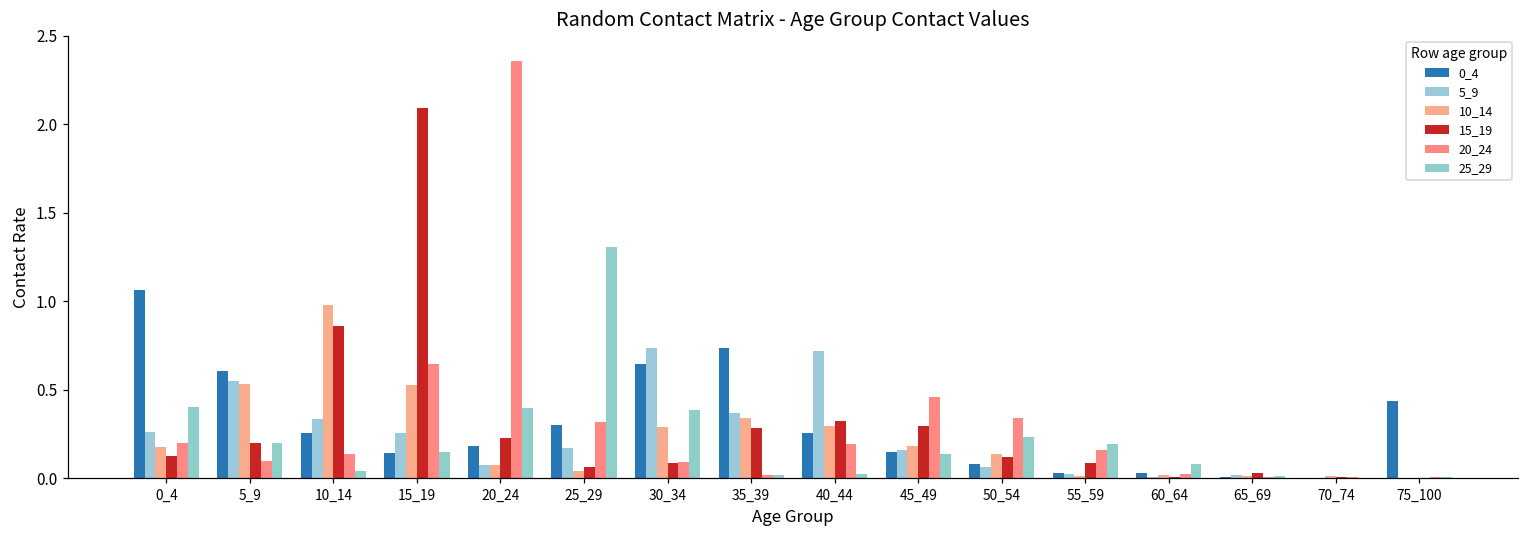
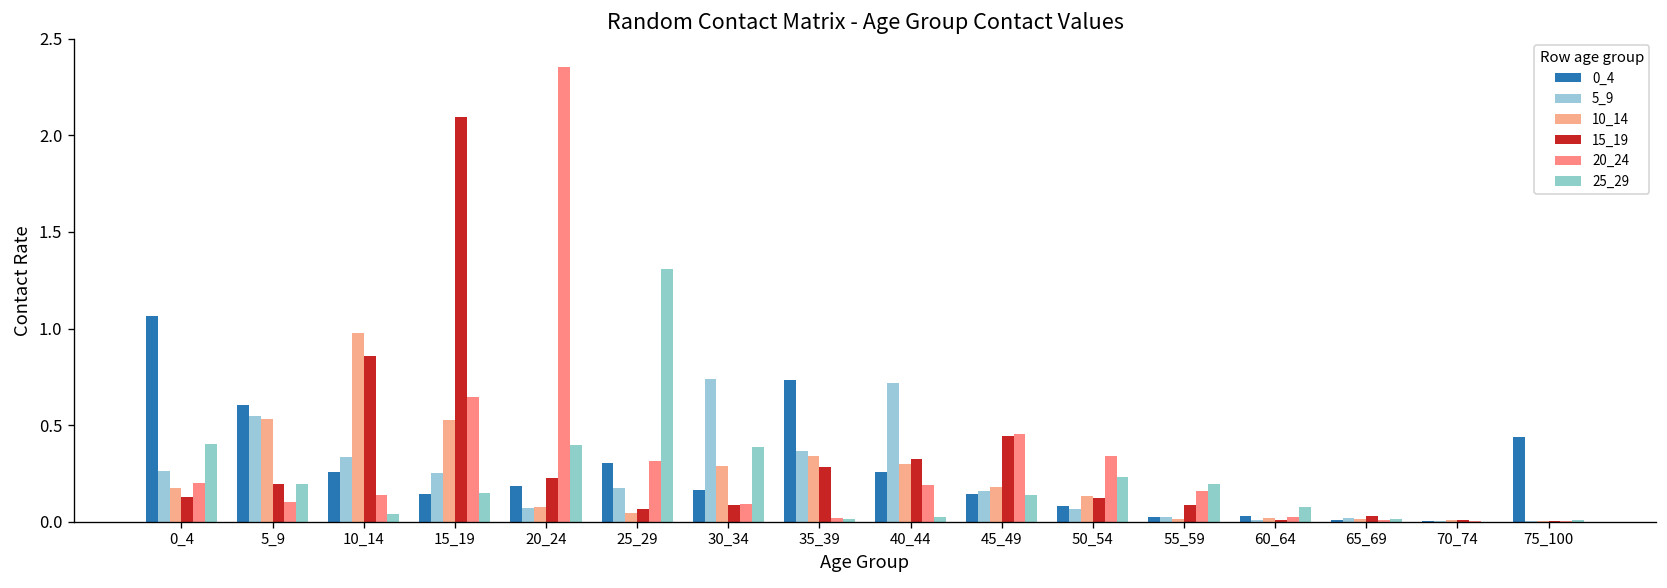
  {
    "0_4": {
      "0_4": 1.06,
      "5_9": 0.60,
      "10_14": 0.25,
      "15_19": 0.14,
      "20_24": 0.18,
      "25_29": 0.30,
-     "30_34": 0.64,
+     "30_34": 0.17,
      "35_39": 0.73,
      "40_44": 0.26,
      "45_49": 0.15,
      "50_54": 0.08,
      "55_59": 0.03,
      "60_64": 0.03,
      "75_100": 0.44
    },
    "15_19": {
      "0_4": 0.13,
      "5_9": 0.20,
      "10_14": 0.86,
      "15_19": 2.09,
      "20_24": 0.23,
      "25_29": 0.06,
      "30_34": 0.09,
      "35_39": 0.29,
      "40_44": 0.32,
-     "45_49": 0.29,
+     "45_49": 0.44,
      "50_54": 0.12,
      "55_59": 0.09,
      "65_69": 0.03
    }
  }
